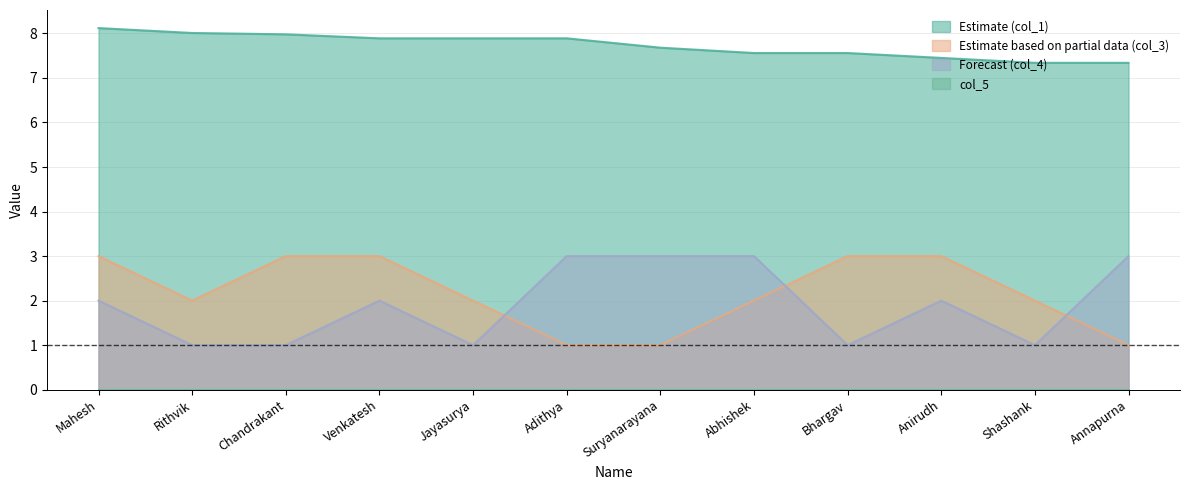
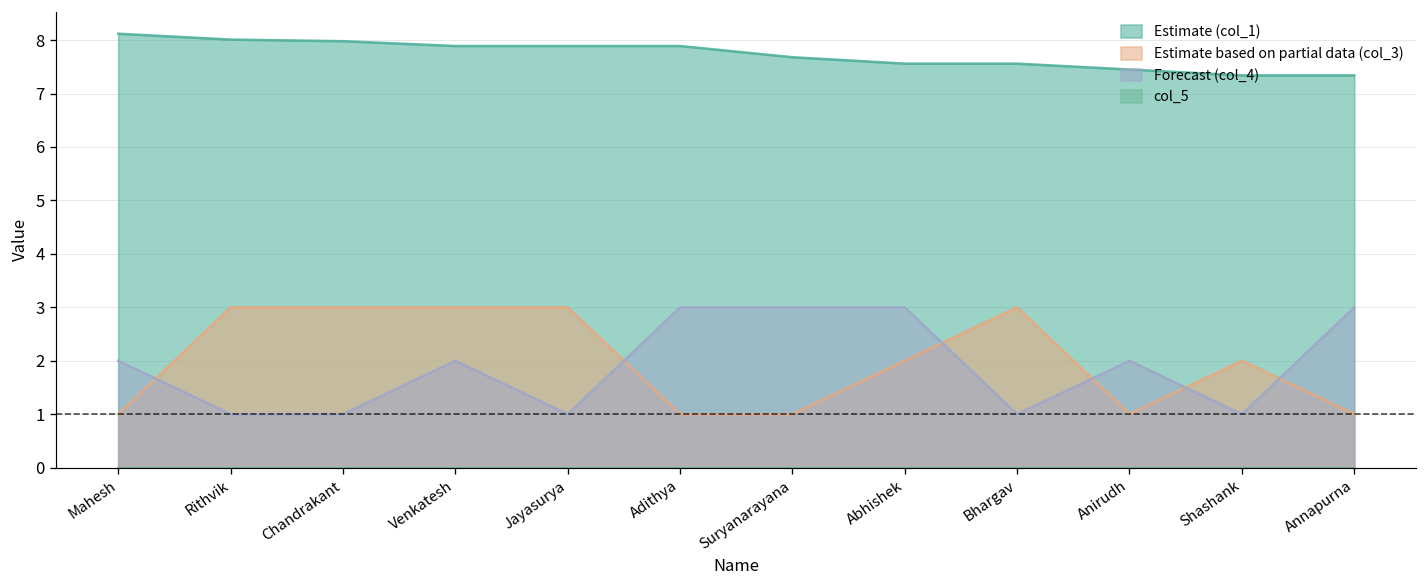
  {
    "Estimate based on partial data (col_3)": {
-     "Mahesh": 3,
-     "Rithvik": 2,
+     "Mahesh": 1,
+     "Rithvik": 3,
      "Chandrakant": 3,
      "Venkatesh": 3,
-     "Jayasurya": 2,
+     "Jayasurya": 3,
      "Adithya": 1,
      "Suryanarayana": 1,
      "Abhishek": 2,
      "Bhargav": 3,
-     "Anirudh": 3,
+     "Anirudh": 1,
      "Shashank": 2,
      "Annapurna": 1
    }
  }
